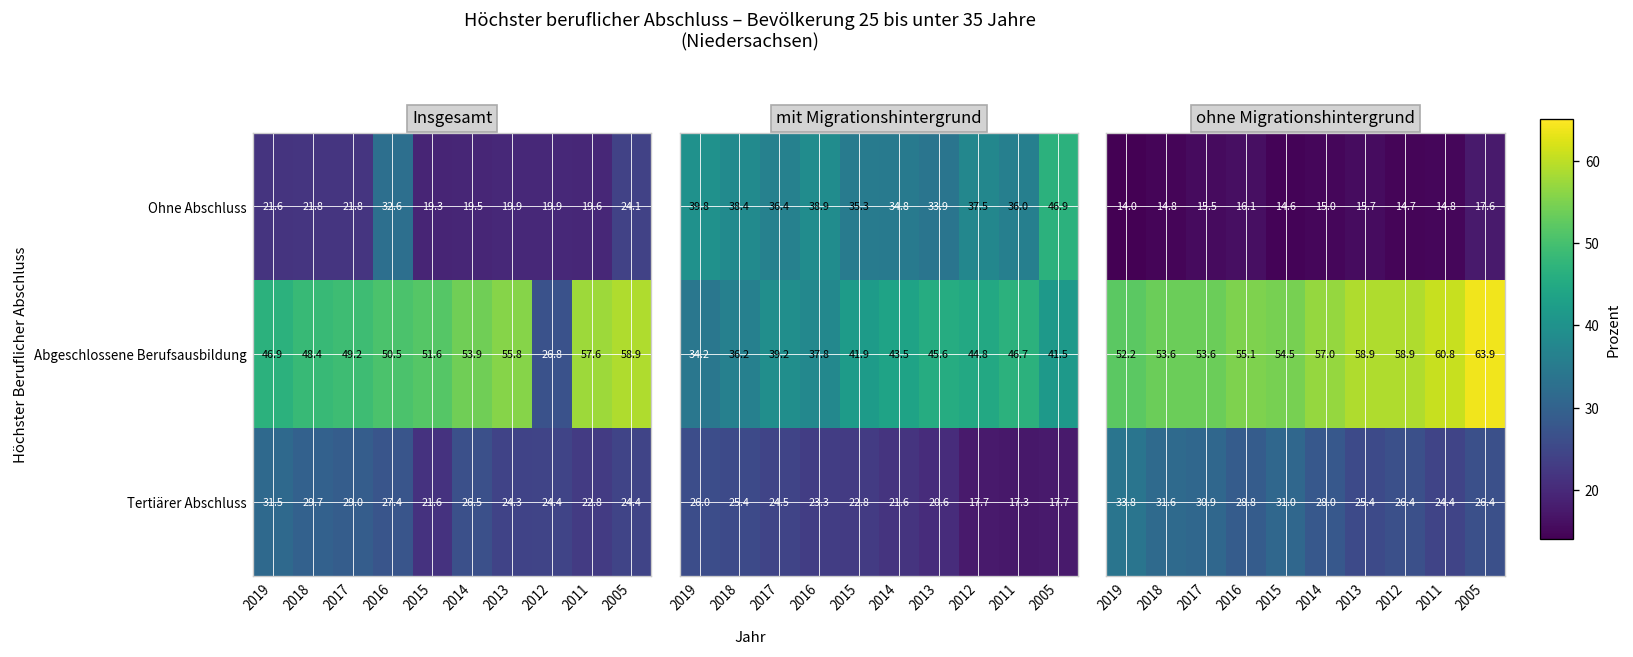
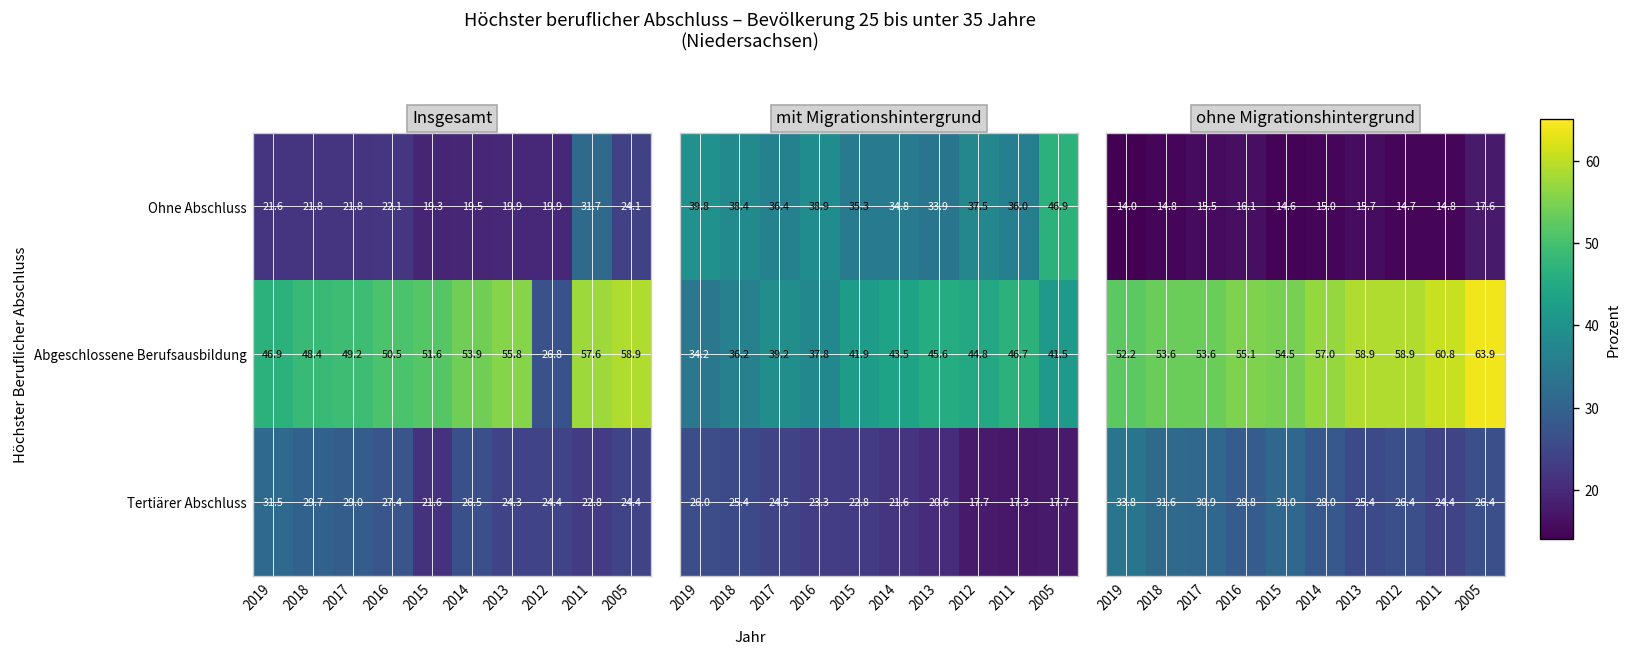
  {
    "Insgesamt": {
      "Ohne Abschluss": {
        "2019": 21.6,
        "2018": 21.8,
        "2017": 21.8,
-       "2016": 32.6,
+       "2016": 22.1,
        "2015": 19.3,
        "2014": 19.5,
        "2013": 19.9,
        "2012": 19.9,
-       "2011": 19.6,
+       "2011": 31.7,
        "2005": 24.1
      },
      "Abgeschlossene Berufsausbildung": {
        "2019": 46.9,
        "2018": 48.4,
        "2017": 49.2,
        "2016": 50.5,
        "2015": 51.6,
        "2014": 53.9,
        "2013": 55.8,
        "2012": 26.8,
        "2011": 57.6,
        "2005": 58.9
      },
      "Tertiärer Abschluss": {
        "2019": 31.5,
        "2018": 29.7,
        "2017": 29.0,
        "2016": 27.4,
        "2015": 21.6,
        "2014": 26.5,
        "2013": 24.3,
        "2012": 24.4,
        "2011": 22.8,
        "2005": 24.4
      }
    }
  }
